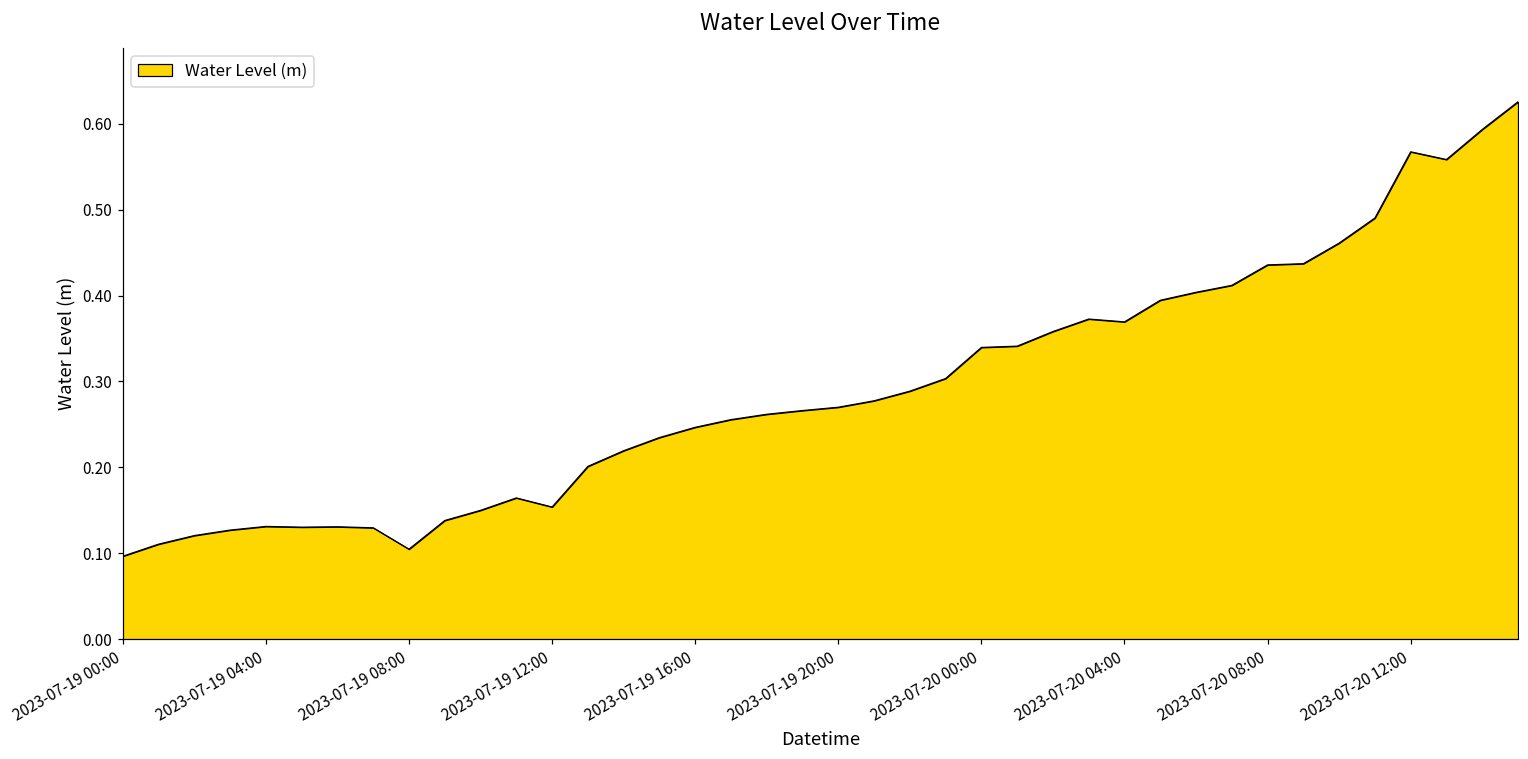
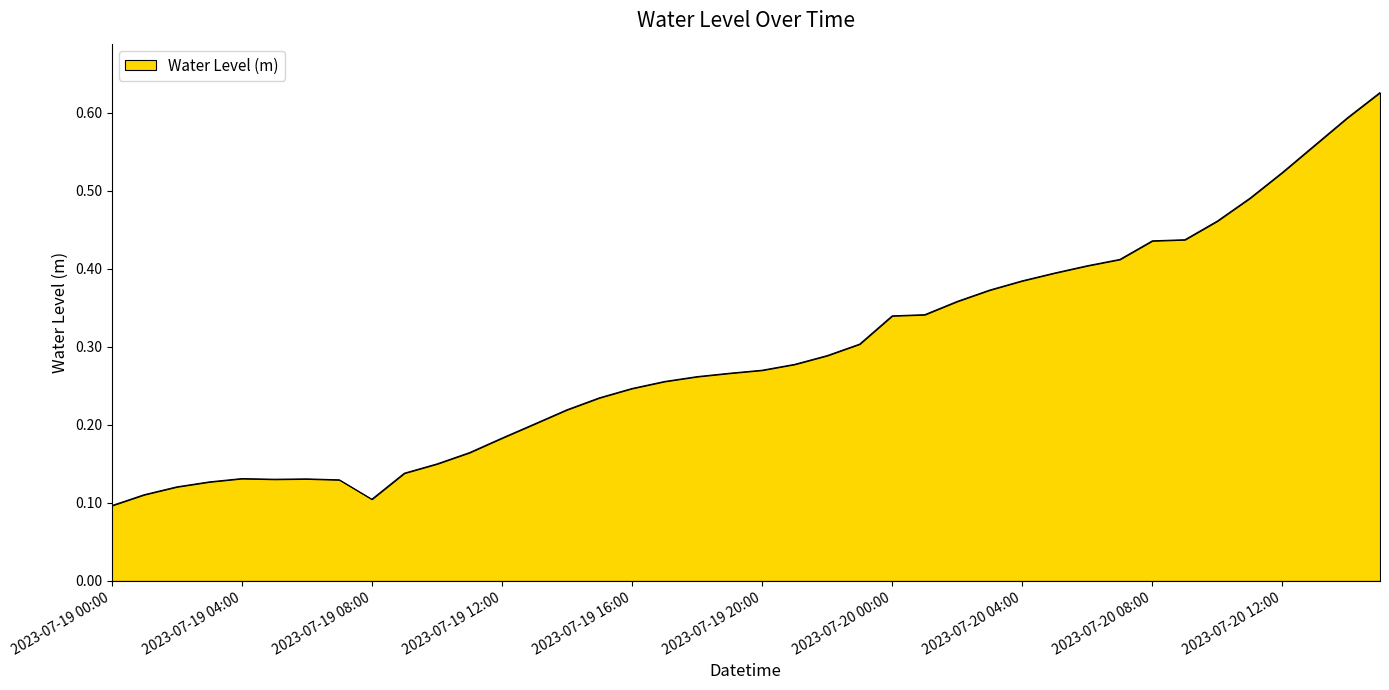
  {
    "2023-07-19 00:00": 0.10,
    "2023-07-19 04:00": 0.13,
    "2023-07-19 08:00": 0.10,
-   "2023-07-19 12:00": 0.15,
+   "2023-07-19 12:00": 0.18,
    "2023-07-19 16:00": 0.25,
    "2023-07-19 20:00": 0.27,
    "2023-07-20 00:00": 0.34,
-   "2023-07-20 04:00": 0.37,
+   "2023-07-20 04:00": 0.38,
    "2023-07-20 08:00": 0.44,
-   "2023-07-20 12:00": 0.57
+   "2023-07-20 12:00": 0.52
  }
